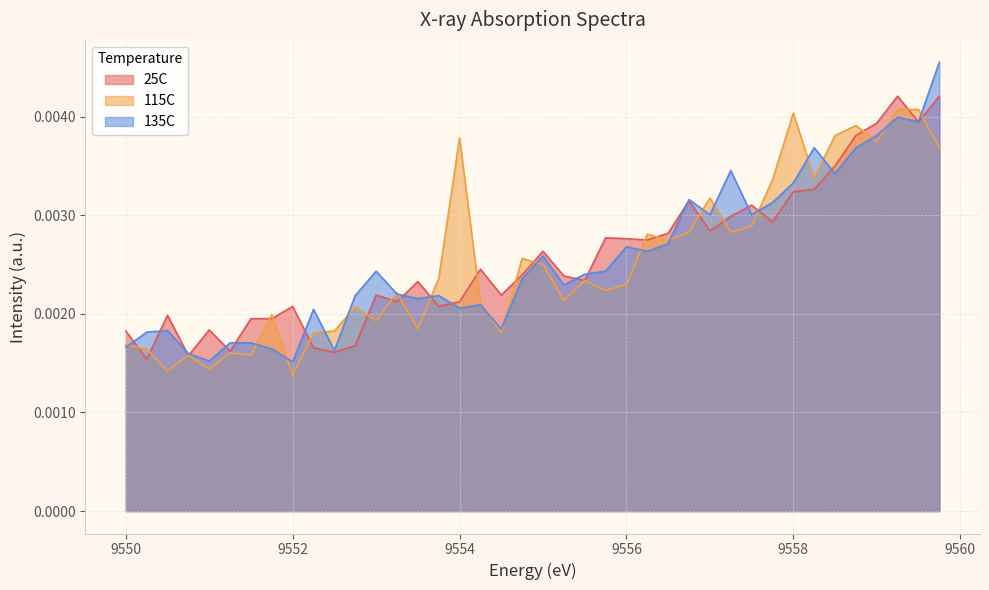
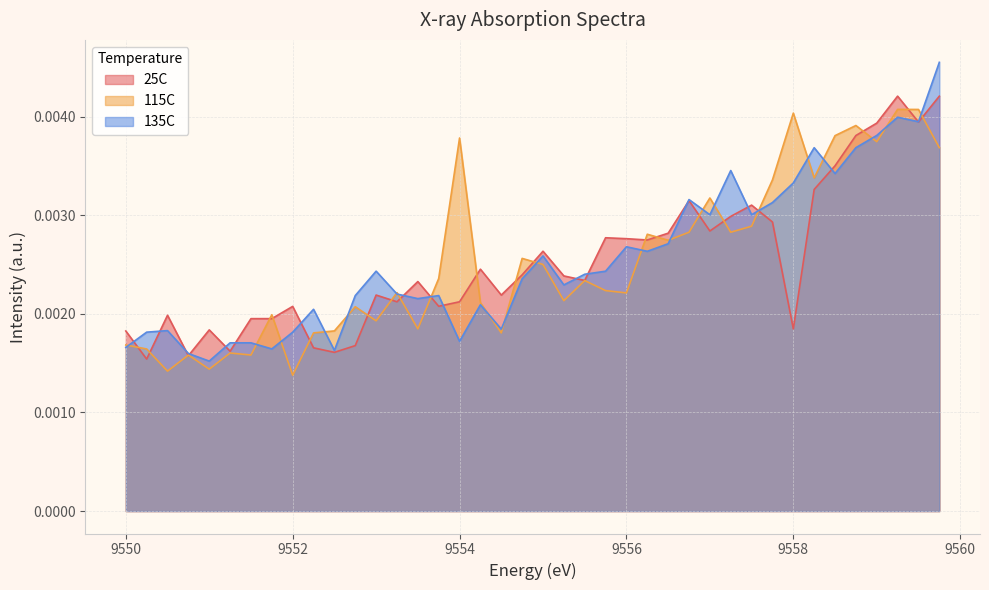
  {
    "25C": {
      "9550": 0.0018,
      "9552": 0.0021,
      "9554": 0.0021,
      "9556": 0.0028,
-     "9558": 0.0032
+     "9558": 0.0018
    },
    "115C": {
      "9552": 0.0014,
      "9554": 0.0038,
-     "9556": 0.0023,
+     "9556": 0.0022,
      "9558": 0.0040
    },
    "135C": {
-     "9552": 0.0015,
-     "9554": 0.0021,
+     "9552": 0.0018,
+     "9554": 0.0017,
      "9556": 0.0027,
      "9558": 0.0033
    }
  }
